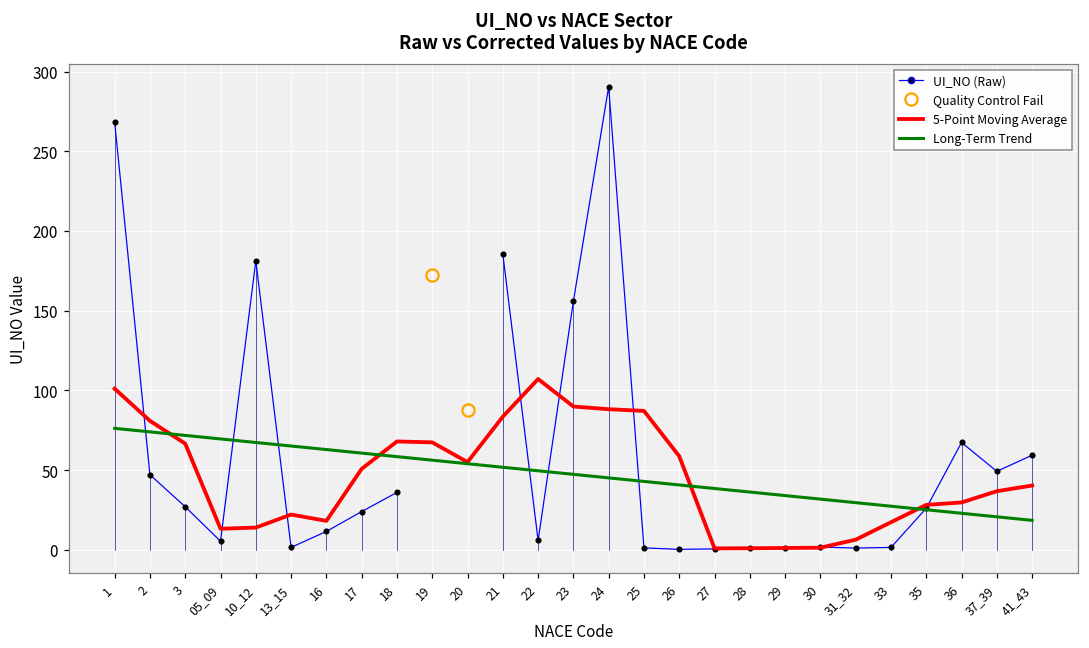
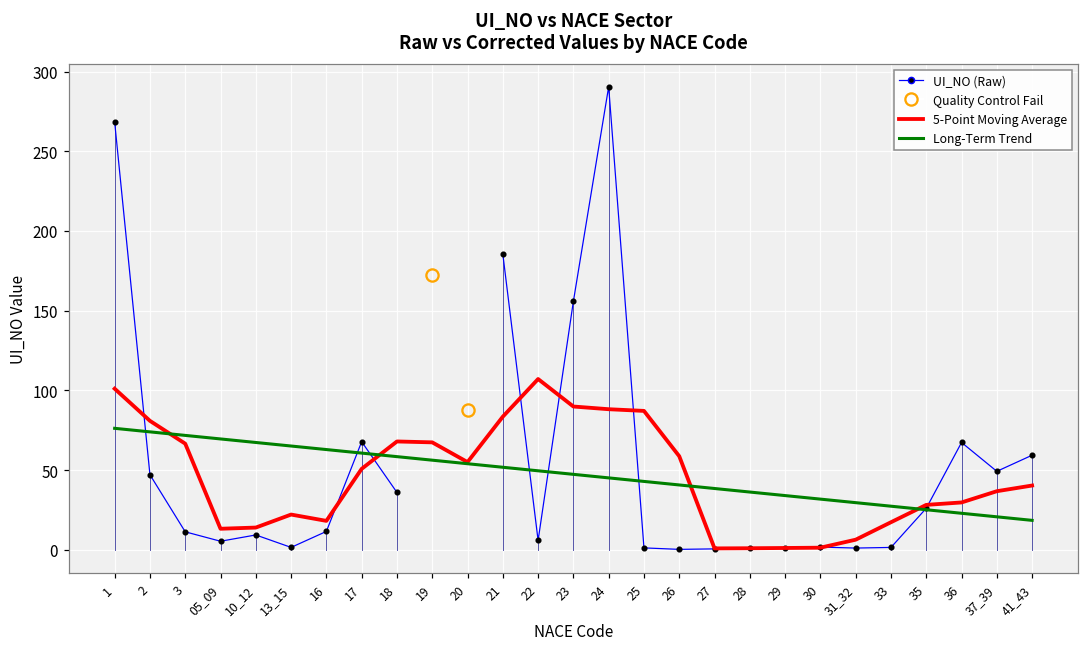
  {
    "UI_NO (Raw)": {
-     "3": 27,
-     "10_12": 181,
-     "17": 24
+     "3": 11,
+     "10_12": 9,
+     "17": 68
    },
    "5-Point Moving Average": {
      "1": 101,
      "2": 81,
      "3": 67,
      "05_09": 13,
      "10_12": 14,
      "13_15": 22,
      "16": 18,
      "17": 51,
      "18": 68,
      "19": 67,
      "21": 83,
      "22": 107,
      "23": 90,
      "24": 88,
      "25": 87,
      "26": 59,
      "31_32": 6,
      "33": 17,
      "35": 28,
      "36": 30,
      "37_39": 37,
      "41_43": 40
    },
    "Long-Term Trend": {
      "1": 76,
      "2": 74,
      "3": 72,
      "05_09": 70,
      "10_12": 67,
      "13_15": 65,
      "16": 63,
      "17": 61,
      "18": 58,
      "19": 56,
      "21": 52,
      "22": 50,
      "23": 47,
      "24": 45,
      "25": 43,
      "26": 41,
      "27": 38,
      "28": 36,
      "29": 34,
      "30": 32,
      "31_32": 30,
      "33": 27,
      "36": 23,
      "37_39": 21,
      "41_43": 18
    }
  }
